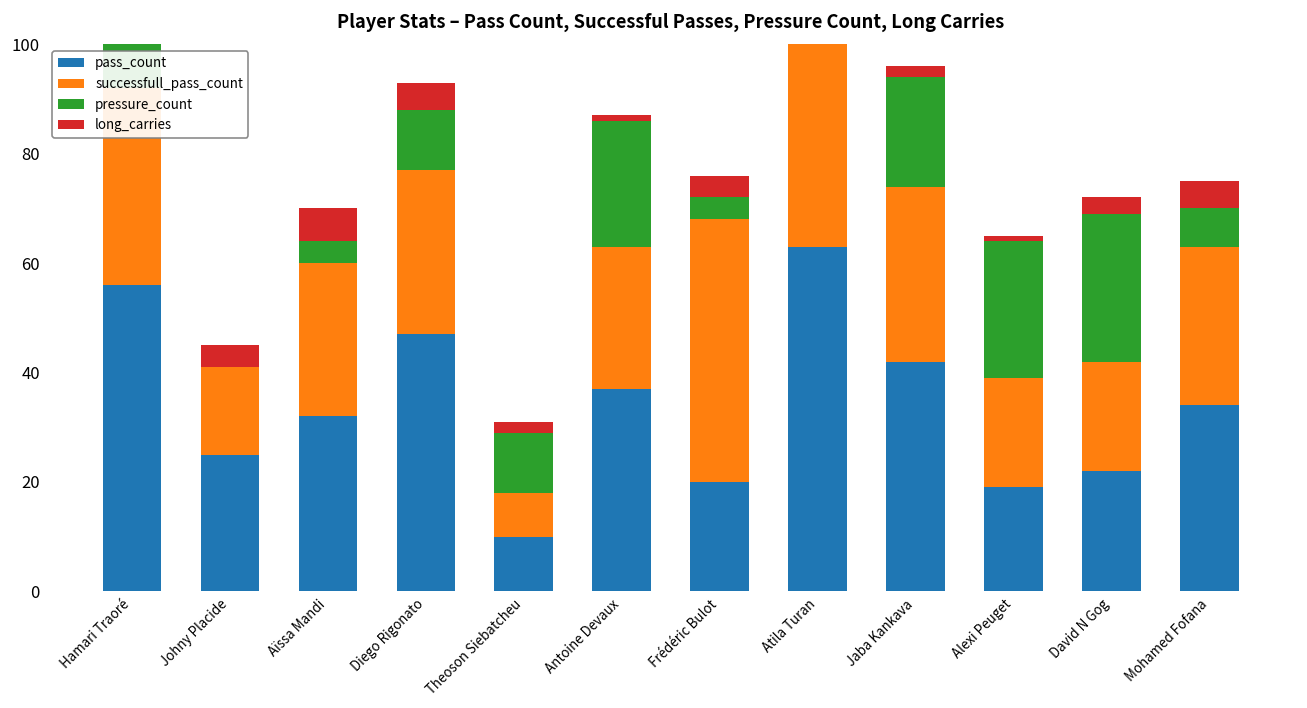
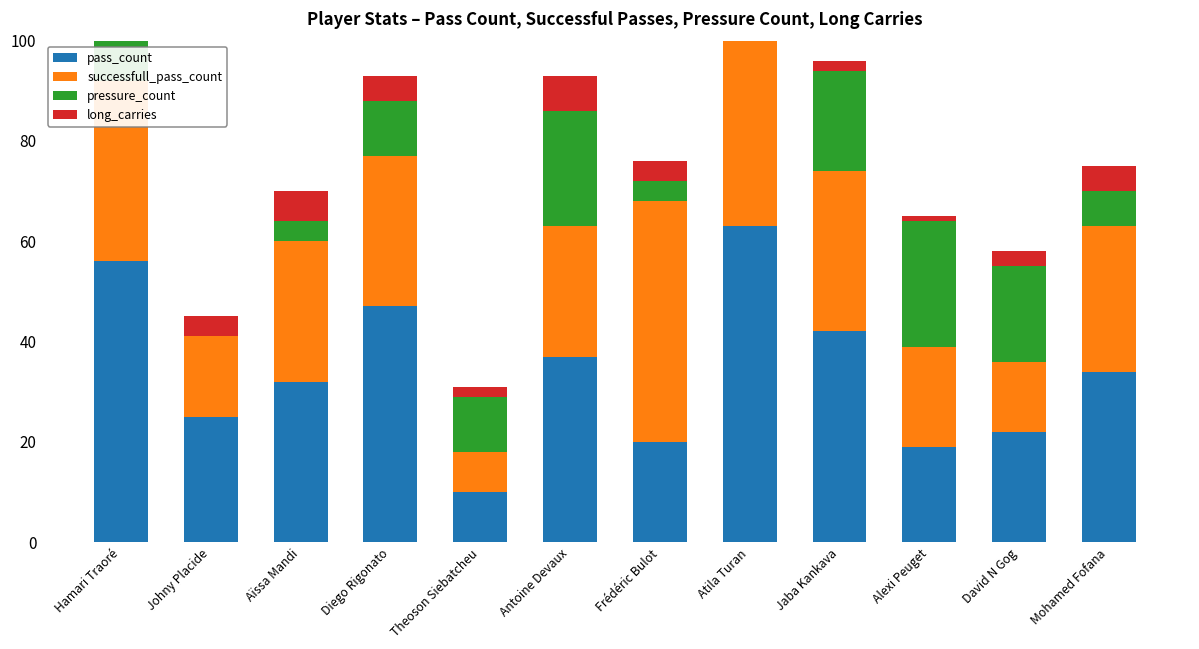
  {
    "pass_count": {
      "Hamari Traoré": 56,
      "Johny Placide": 25,
      "Aïssa Mandi": 32,
      "Diego Rigonato": 47,
      "Theoson Siebatcheu": 10,
      "Antoine Devaux": 37,
      "Frédéric Bulot": 20,
      "Atila Turan": 63,
      "Jaba Kankava": 42,
      "Alexi Peuget": 19,
      "David N Gog": 22,
      "Mohamed Fofana": 34
    },
    "successfull_pass_count": {
      "Johny Placide": 16,
      "Aïssa Mandi": 28,
      "Diego Rigonato": 30,
      "Theoson Siebatcheu": 8,
      "Antoine Devaux": 26,
      "Frédéric Bulot": 48,
      "Jaba Kankava": 32,
      "Alexi Peuget": 20,
-     "David N Gog": 20,
+     "David N Gog": 14,
      "Mohamed Fofana": 29
    },
    "pressure_count": {
      "Johny Placide": 0,
      "Aïssa Mandi": 4,
      "Diego Rigonato": 11,
      "Theoson Siebatcheu": 11,
      "Antoine Devaux": 23,
      "Frédéric Bulot": 4,
      "Jaba Kankava": 20,
      "Alexi Peuget": 25,
-     "David N Gog": 27,
+     "David N Gog": 19,
      "Mohamed Fofana": 7
    },
    "long_carries": {
      "Johny Placide": 4,
      "Aïssa Mandi": 6,
      "Diego Rigonato": 5,
      "Theoson Siebatcheu": 2,
-     "Antoine Devaux": 1,
+     "Antoine Devaux": 7,
      "Frédéric Bulot": 4,
      "Jaba Kankava": 2,
      "Alexi Peuget": 1,
      "David N Gog": 3,
      "Mohamed Fofana": 5
    }
  }
